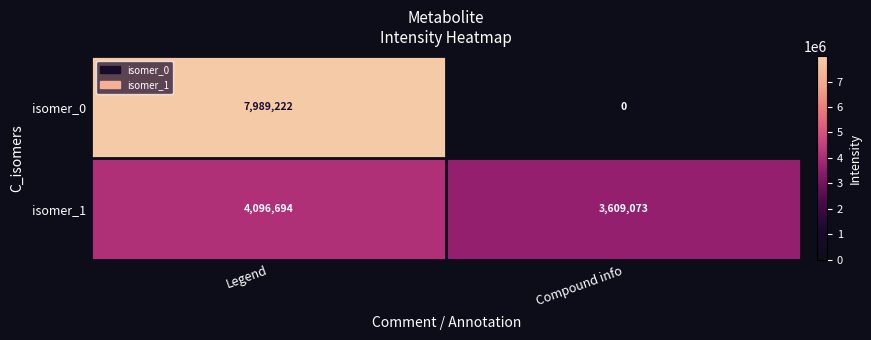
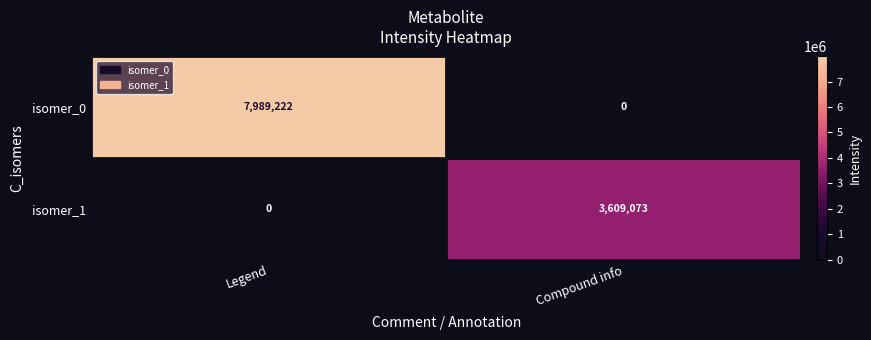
  {
    "isomer_0": {
      "Legend": "7,989,222",
      "Compound info": "0"
    },
    "isomer_1": {
-     "Legend": "4,096,694",
+     "Legend": "0",
      "Compound info": "3,609,073"
    }
  }
